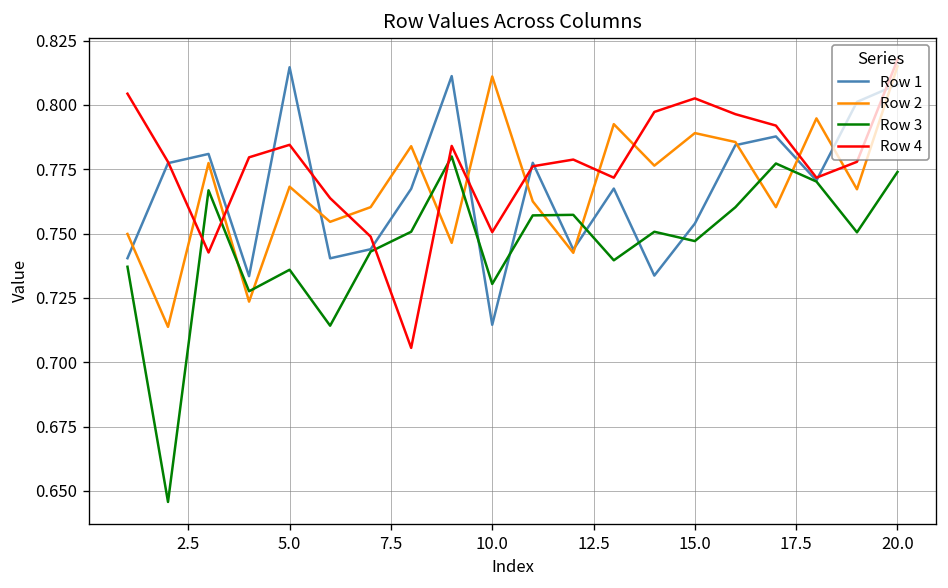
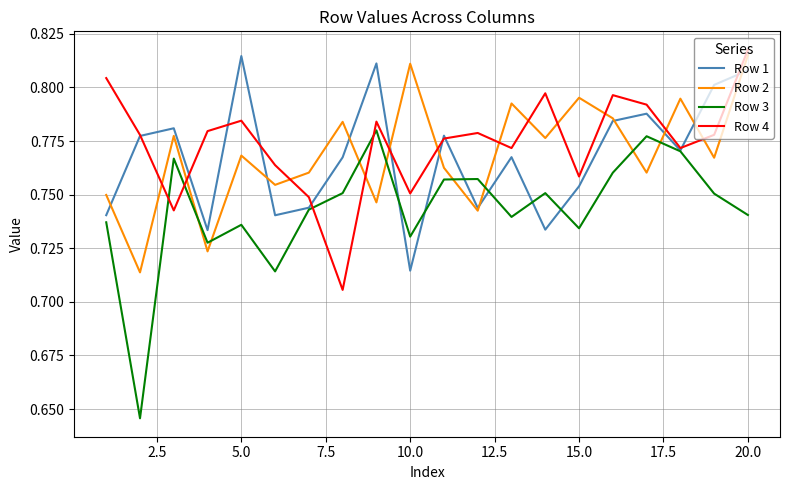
  {
    "Row 1": {
      "5.0": 0.815,
      "10.0": 0.715,
      "15.0": 0.754
    },
    "Row 2": {
      "5.0": 0.768,
      "10.0": 0.811,
-     "15.0": 0.789
+     "15.0": 0.795
    },
    "Row 3": {
      "5.0": 0.736,
      "10.0": 0.730,
-     "15.0": 0.747,
-     "20.0": 0.774
+     "15.0": 0.734,
+     "20.0": 0.741
    },
    "Row 4": {
      "5.0": 0.785,
      "10.0": 0.751,
-     "15.0": 0.803
+     "15.0": 0.758
    }
  }
